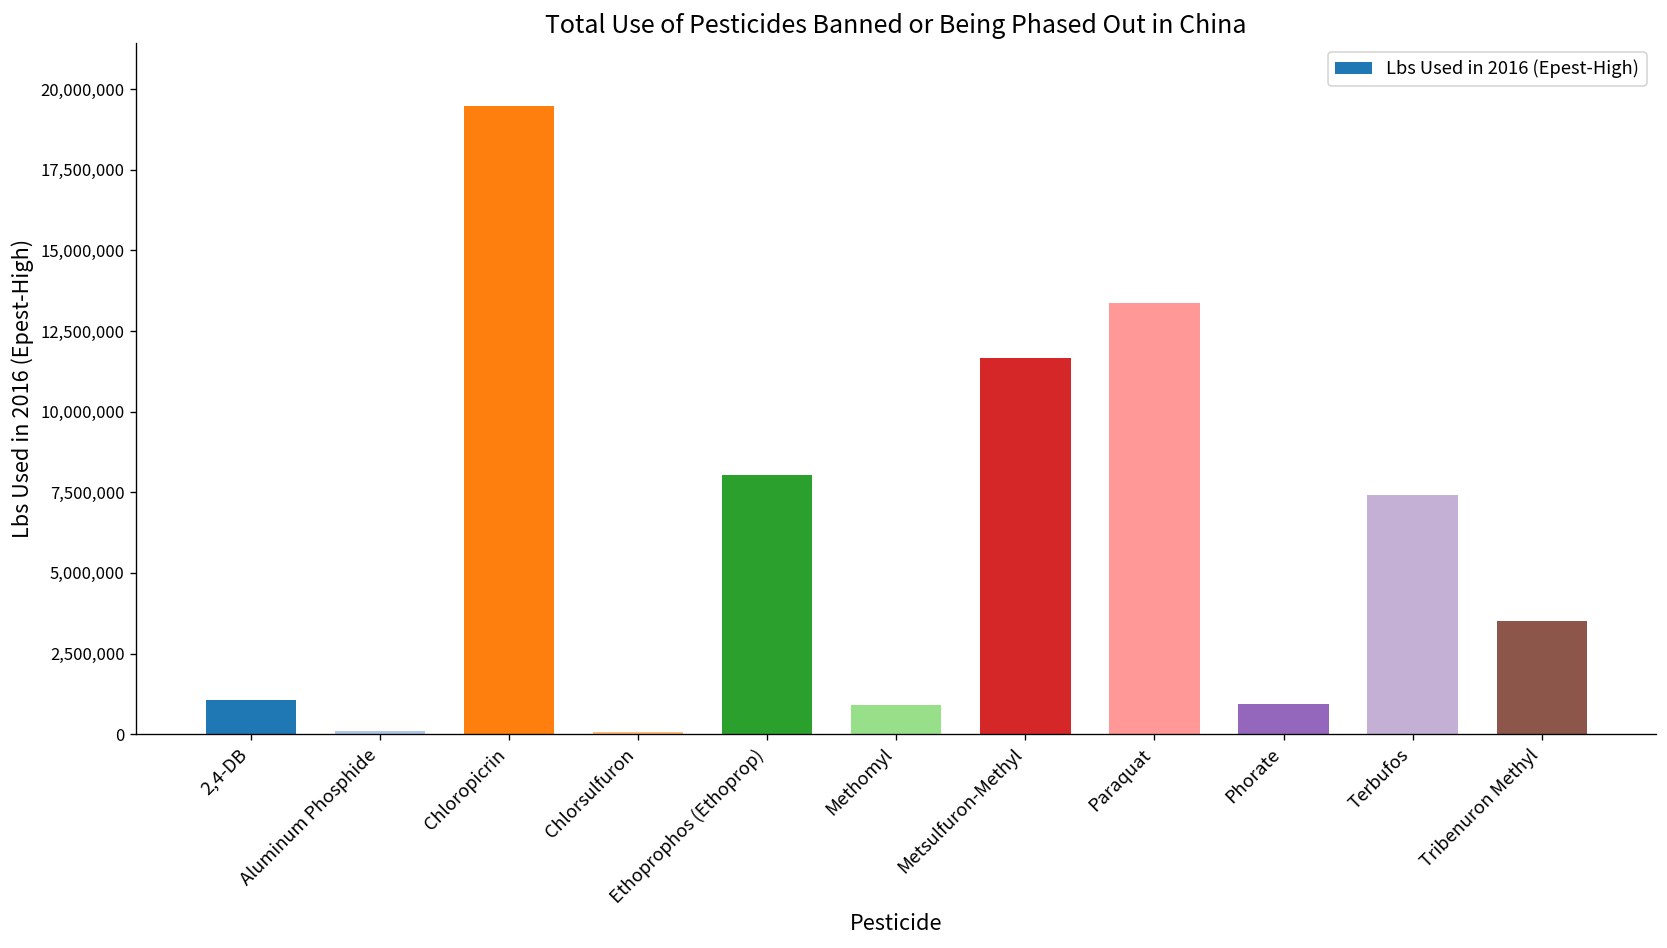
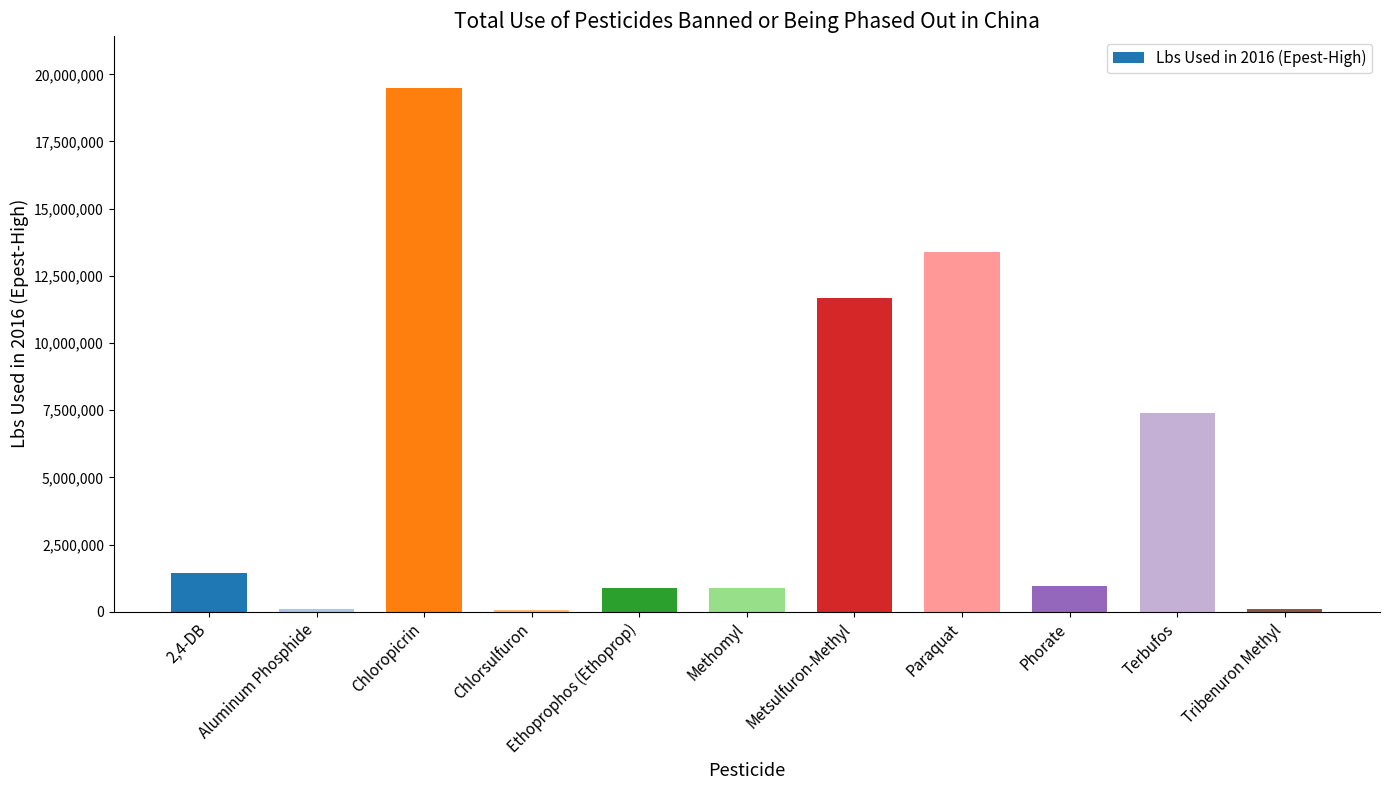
  {
-   "2,4-DB": "1,100,000",
+   "2,4-DB": "1,400,000",
    "Aluminum Phosphide": "100,000",
    "Chloropicrin": "19,500,000",
-   "Ethoprophos (Ethoprop)": "8,000,000",
+   "Ethoprophos (Ethoprop)": "900,000",
    "Methomyl": "900,000",
    "Metsulfuron-Methyl": "11,700,000",
    "Paraquat": "13,400,000",
    "Phorate": "900,000",
    "Terbufos": "7,400,000",
-   "Tribenuron Methyl": "3,500,000"
+   "Tribenuron Methyl": "100,000"
  }
